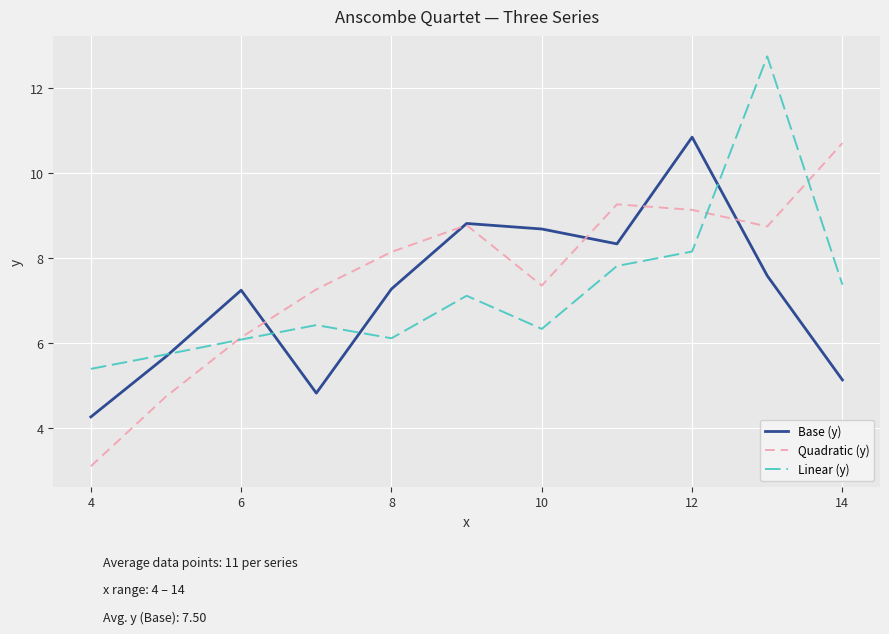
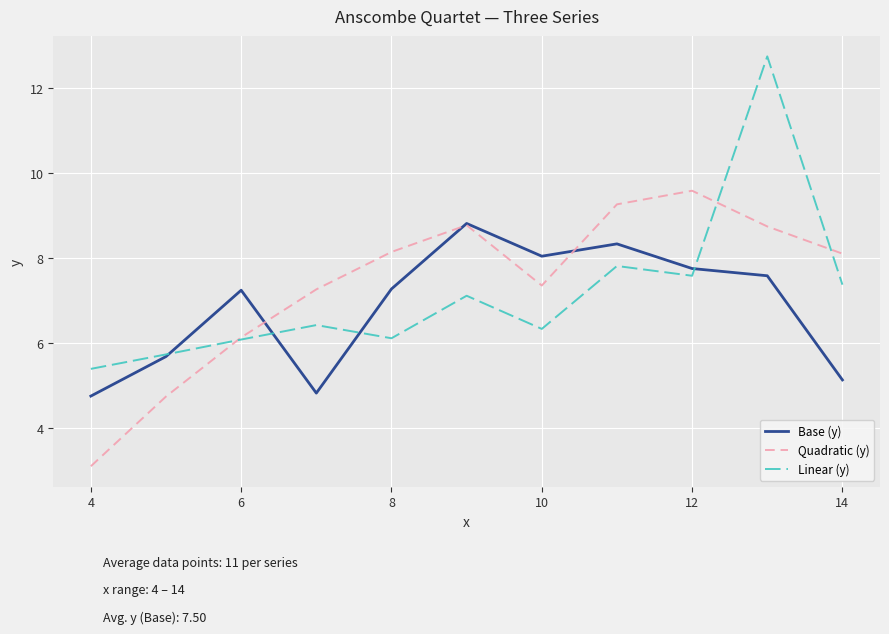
  {
    "Base (y)": {
-     "4": 4.3,
+     "4": 4.8,
      "6": 7.2,
      "8": 7.3,
-     "10": 8.7,
-     "12": 10.8,
+     "10": 8.0,
+     "12": 7.8,
      "14": 5.1
    },
    "Quadratic (y)": {
      "4": 3.1,
      "8": 8.1,
      "10": 7.4,
-     "12": 9.1,
-     "14": 10.7
+     "12": 9.6,
+     "14": 8.1
    },
    "Linear (y)": {
      "4": 5.4,
      "8": 6.1,
      "10": 6.3,
-     "12": 8.2,
+     "12": 7.6,
      "14": 7.4
    }
  }
